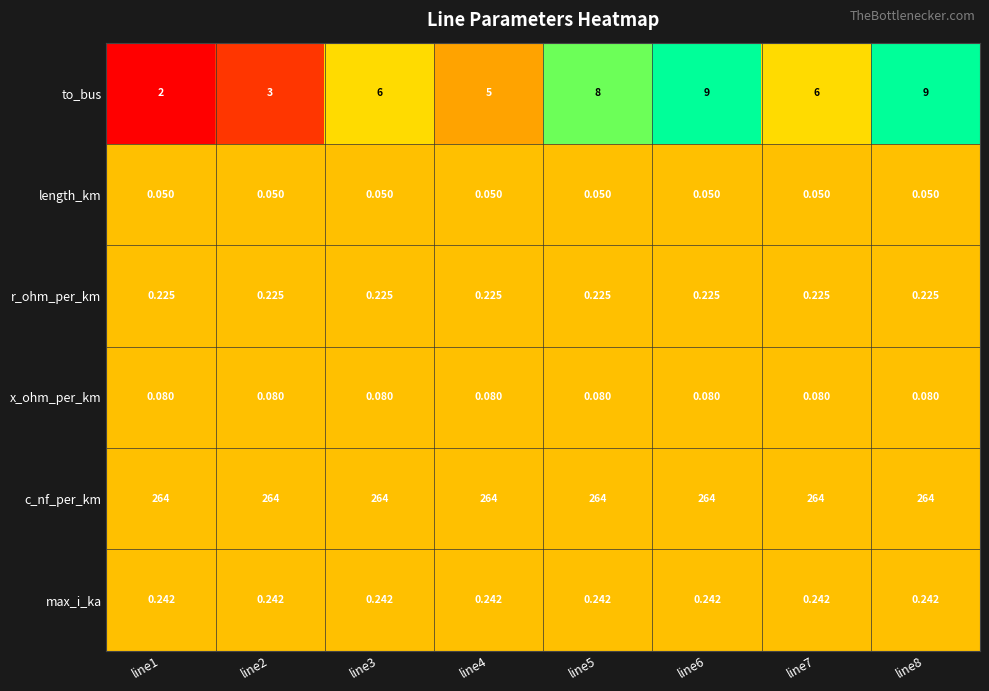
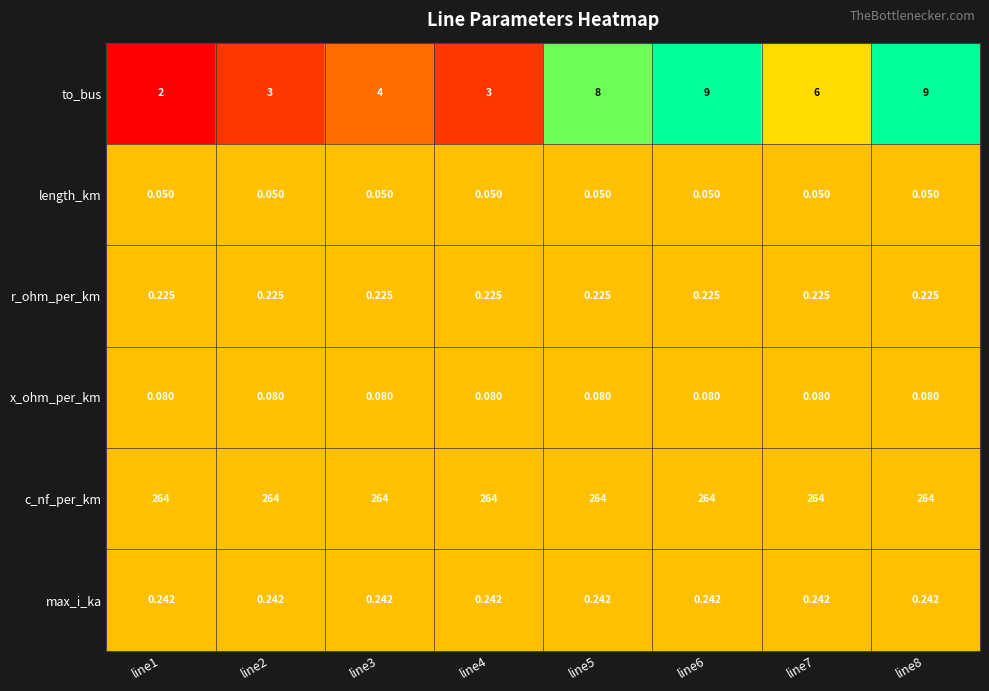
  {
    "to_bus": {
      "line1": 2,
      "line2": 3,
-     "line3": 6,
-     "line4": 5,
+     "line3": 4,
+     "line4": 3,
      "line5": 8,
      "line6": 9,
      "line7": 6,
      "line8": 9
    },
    "length_km": {
      "line1": 0.050,
      "line2": 0.050,
      "line3": 0.050,
      "line4": 0.050,
      "line5": 0.050,
      "line6": 0.050,
      "line7": 0.050,
      "line8": 0.050
    },
    "r_ohm_per_km": {
      "line1": 0.225,
      "line2": 0.225,
      "line3": 0.225,
      "line4": 0.225,
      "line5": 0.225,
      "line6": 0.225,
      "line7": 0.225,
      "line8": 0.225
    },
    "x_ohm_per_km": {
      "line1": 0.080,
      "line2": 0.080,
      "line3": 0.080,
      "line4": 0.080,
      "line5": 0.080,
      "line6": 0.080,
      "line7": 0.080,
      "line8": 0.080
    },
    "c_nf_per_km": {
      "line1": 264,
      "line2": 264,
      "line3": 264,
      "line4": 264,
      "line5": 264,
      "line6": 264,
      "line7": 264,
      "line8": 264
    },
    "max_i_ka": {
      "line1": 0.242,
      "line2": 0.242,
      "line3": 0.242,
      "line4": 0.242,
      "line5": 0.242,
      "line6": 0.242,
      "line7": 0.242,
      "line8": 0.242
    }
  }
